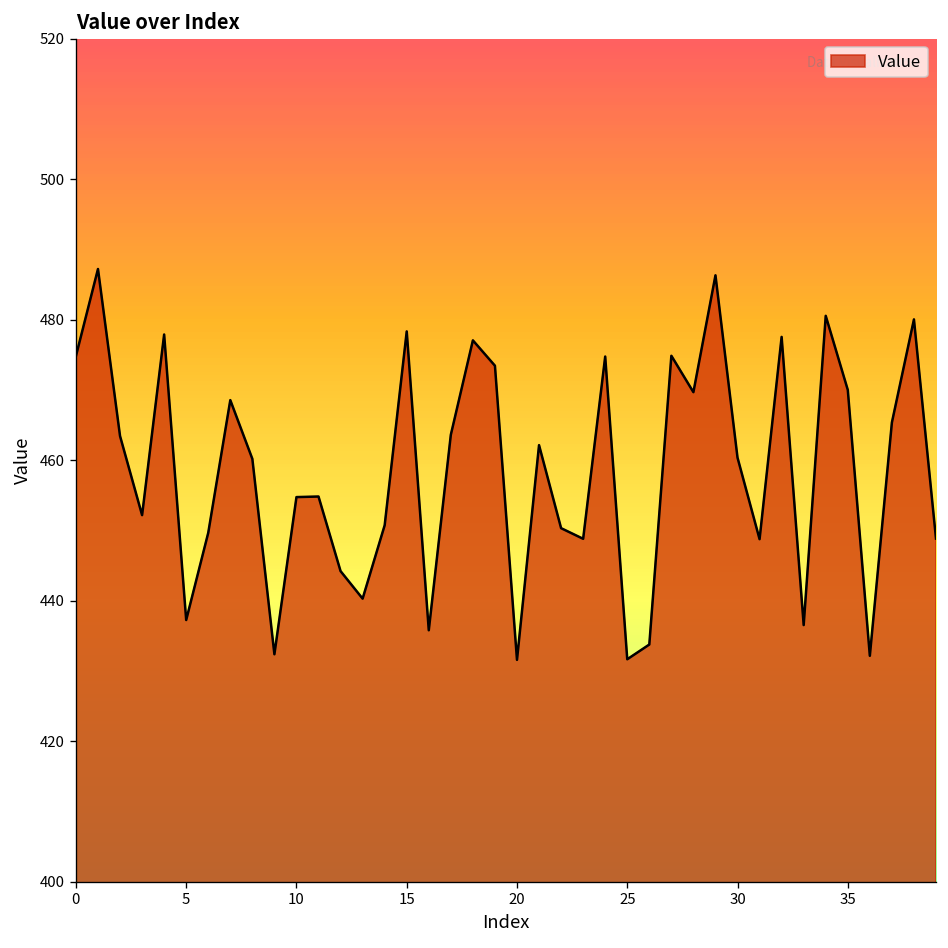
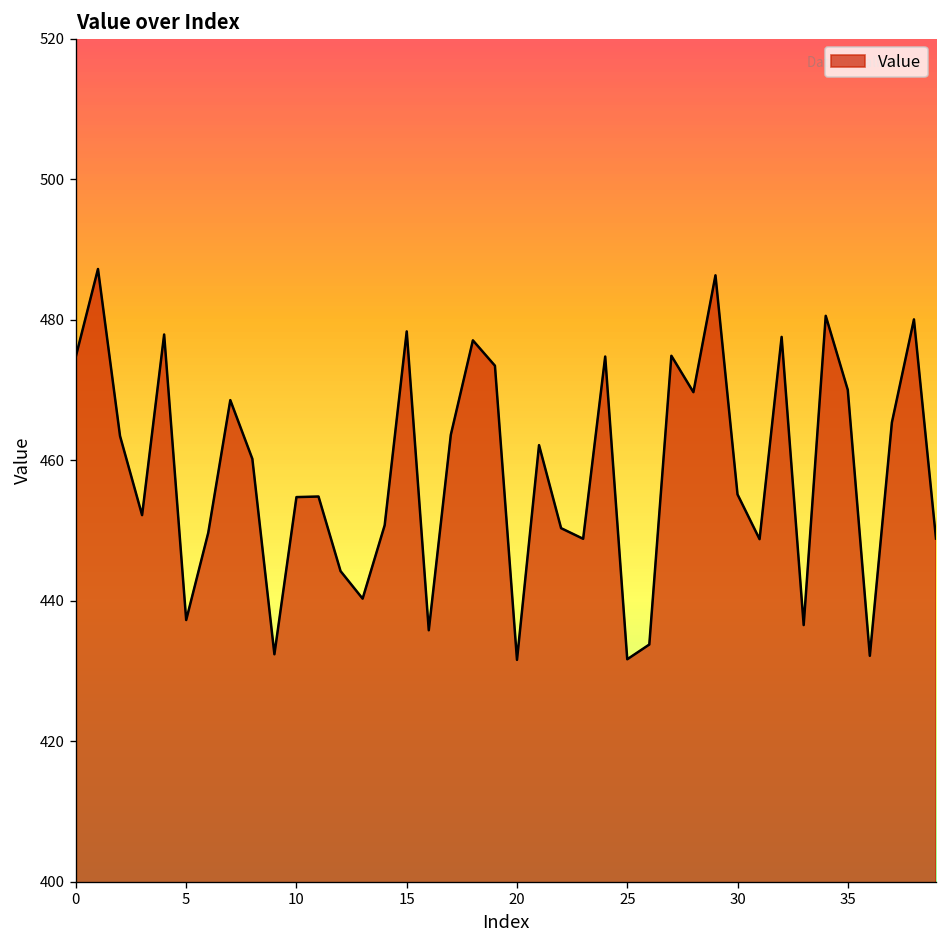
  {
    "0": 475,
    "5": 437,
    "10": 455,
    "15": 478,
    "20": 432,
    "25": 432,
-   "30": 460,
+   "30": 455,
    "35": 470
  }
